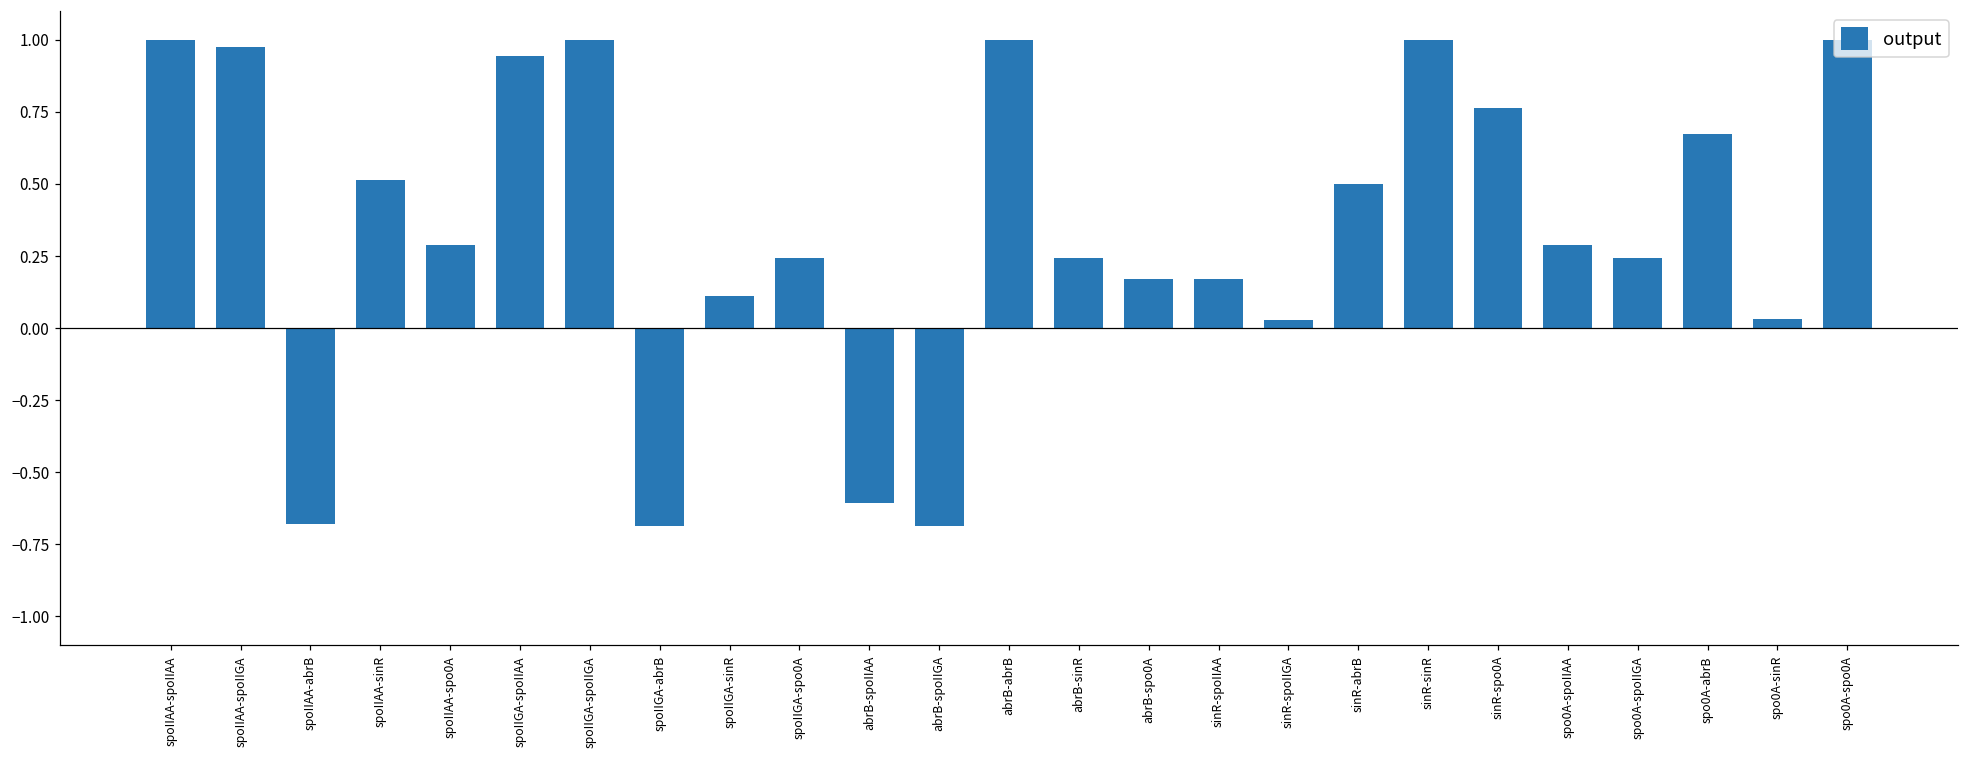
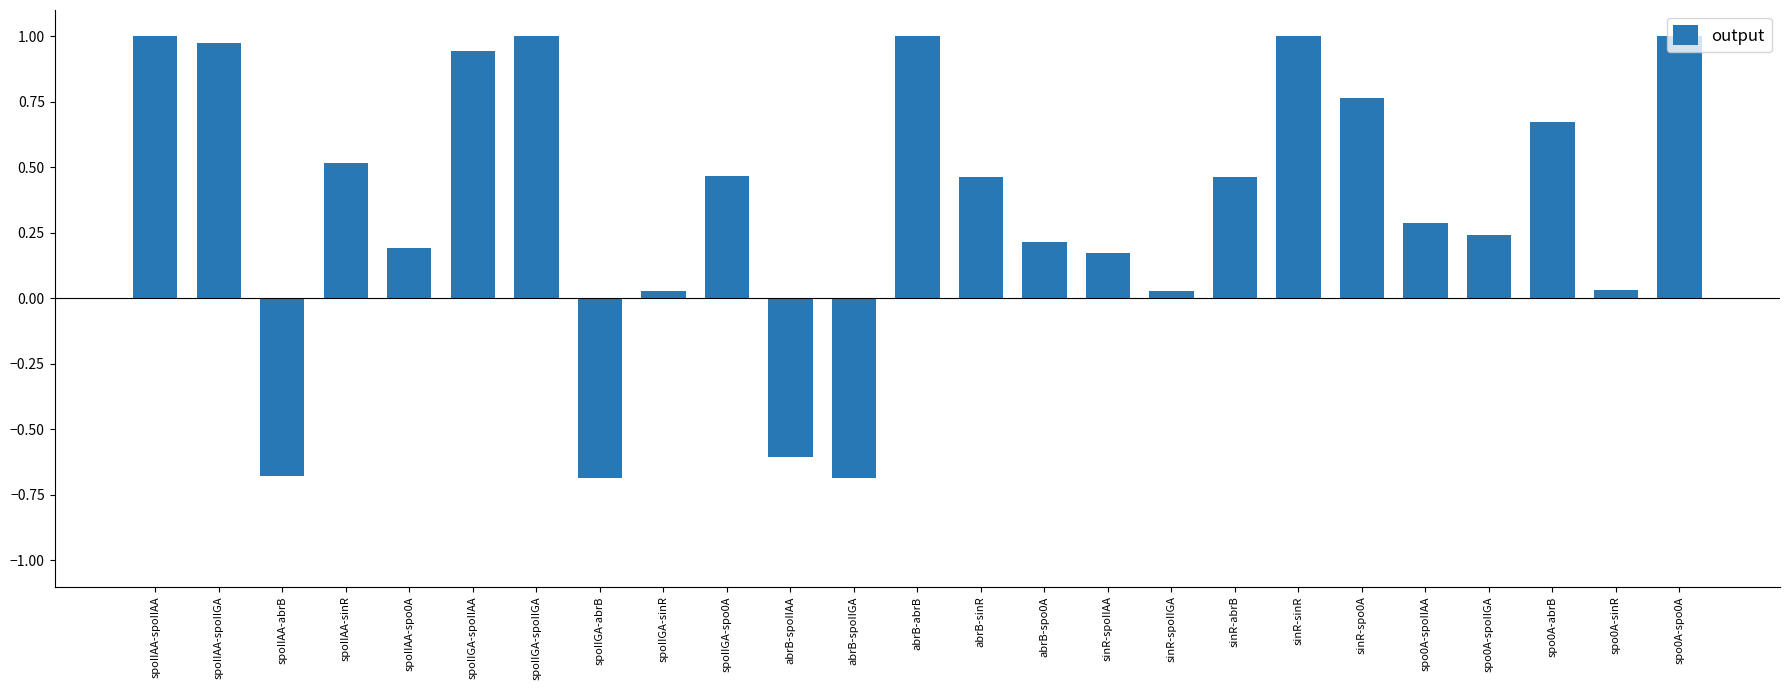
  {
    "spoIIAA-spoIIAA": 1.00,
    "spoIIAA-spoIIGA": 0.98,
    "spoIIAA-abrB": -0.68,
    "spoIIAA-sinR": 0.52,
-   "spoIIAA-spo0A": 0.29,
+   "spoIIAA-spo0A": 0.19,
    "spoIIGA-spoIIAA": 0.94,
    "spoIIGA-spoIIGA": 1.00,
    "spoIIGA-abrB": -0.69,
-   "spoIIGA-sinR": 0.11,
-   "spoIIGA-spo0A": 0.24,
+   "spoIIGA-sinR": 0.03,
+   "spoIIGA-spo0A": 0.47,
    "abrB-spoIIAA": -0.60,
    "abrB-spoIIGA": -0.69,
    "abrB-abrB": 1.00,
-   "abrB-sinR": 0.24,
-   "abrB-spo0A": 0.17,
+   "abrB-sinR": 0.46,
+   "abrB-spo0A": 0.21,
    "sinR-spoIIAA": 0.17,
    "sinR-spoIIGA": 0.03,
-   "sinR-abrB": 0.50,
+   "sinR-abrB": 0.46,
    "sinR-sinR": 1.00,
    "sinR-spo0A": 0.76,
    "spo0A-spoIIAA": 0.29,
    "spo0A-spoIIGA": 0.24,
    "spo0A-abrB": 0.67,
    "spo0A-sinR": 0.03
  }
